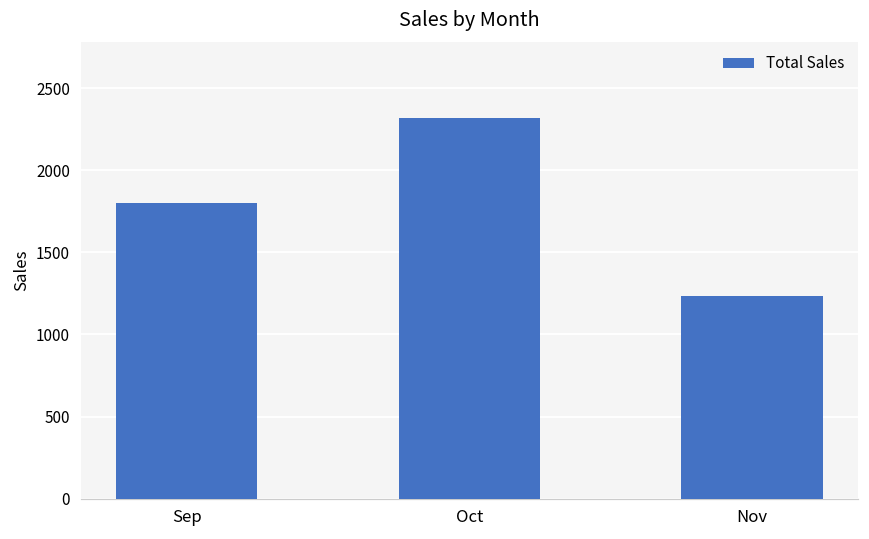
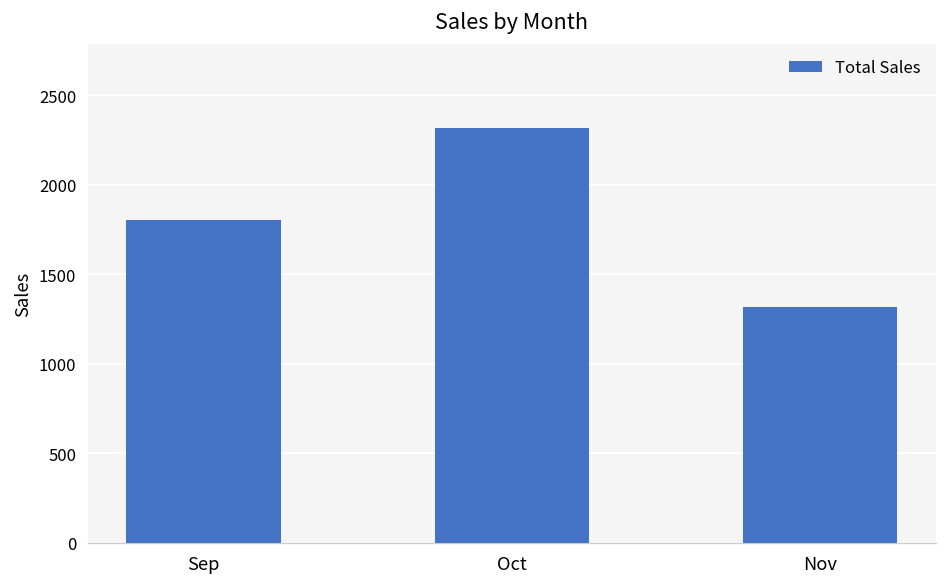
  {
    "Sep": 1800,
    "Oct": 2320,
-   "Nov": 1230
+   "Nov": 1320
  }
